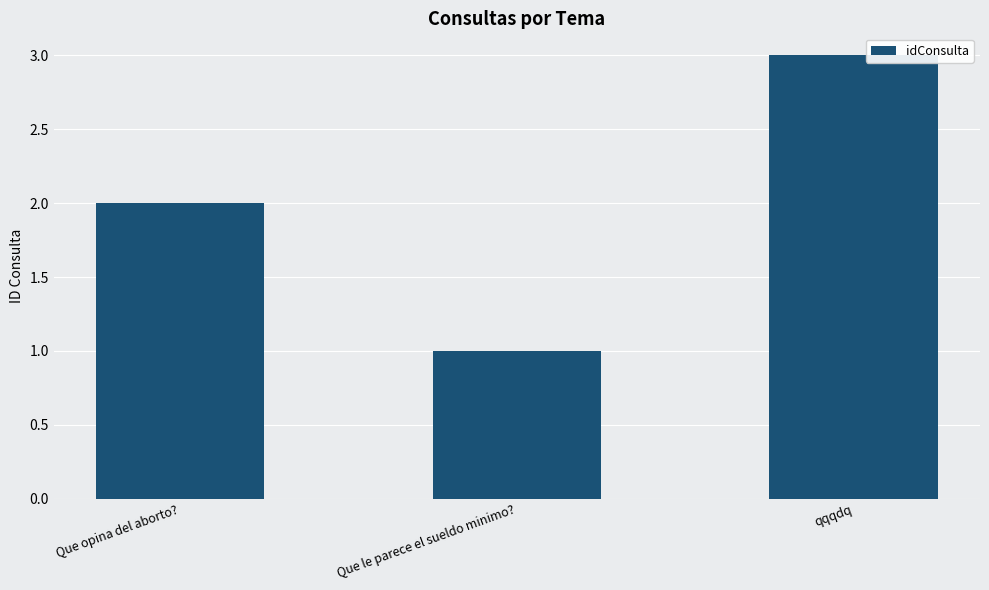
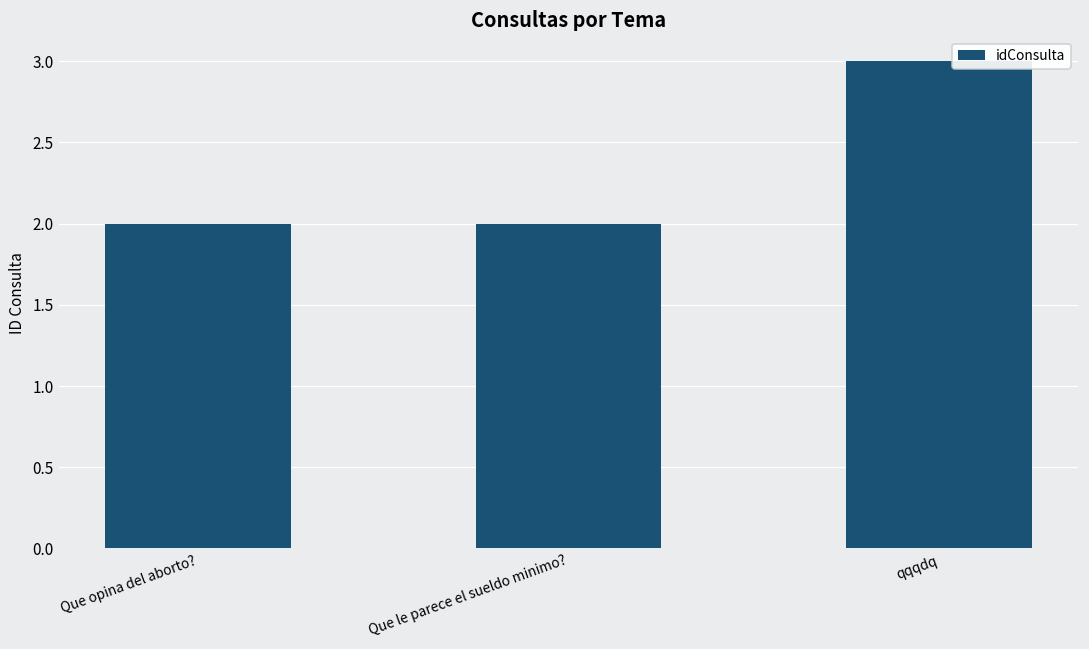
  {
    "Que opina del aborto?": 2,
-   "Que le parece el sueldo minimo?": 1,
+   "Que le parece el sueldo minimo?": 2,
    "qqqdq": 3
  }
